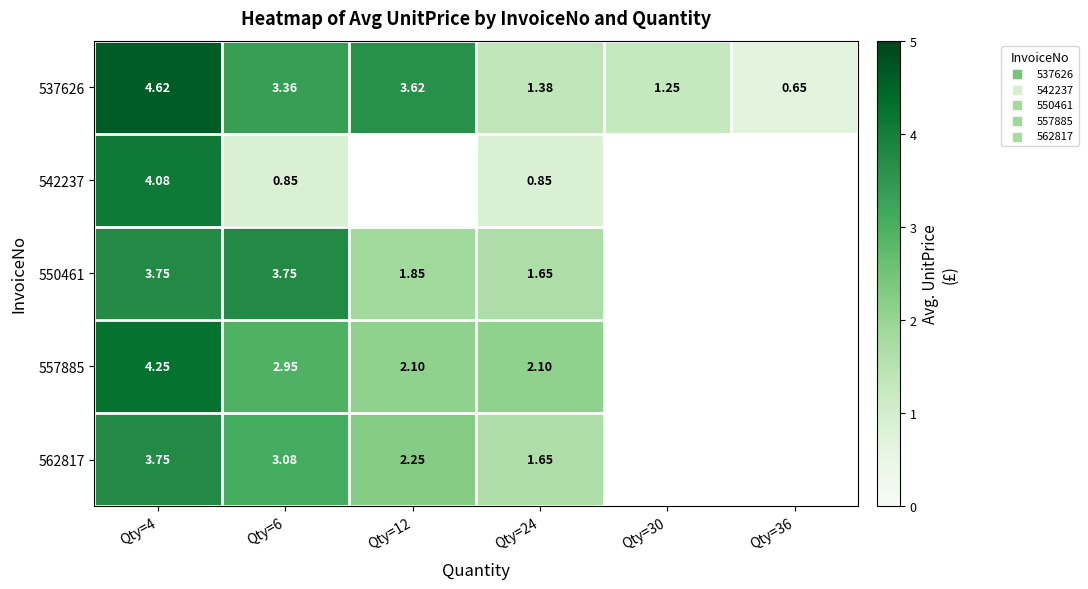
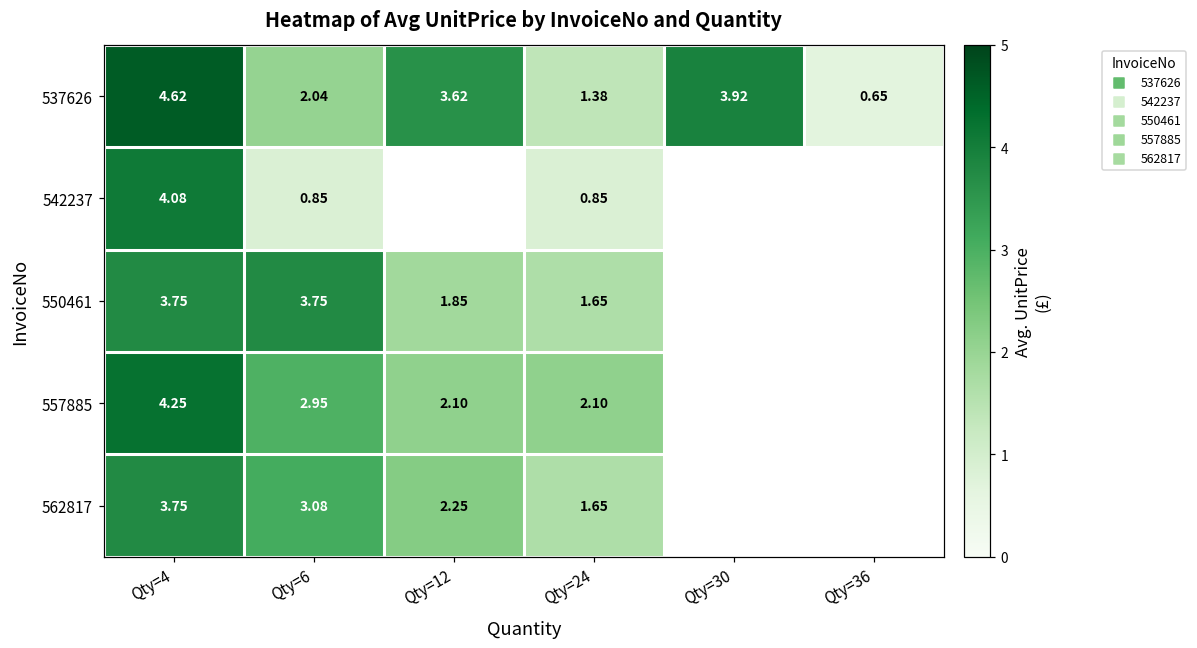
  {
    "537626": {
      "Qty=4": 4.62,
-     "Qty=6": 3.36,
+     "Qty=6": 2.04,
      "Qty=12": 3.62,
      "Qty=24": 1.38,
-     "Qty=30": 1.25,
+     "Qty=30": 3.92,
      "Qty=36": 0.65
    },
    "542237": {
      "Qty=4": 4.08,
      "Qty=6": 0.85,
      "Qty=24": 0.85
    },
    "550461": {
      "Qty=4": 3.75,
      "Qty=6": 3.75,
      "Qty=12": 1.85,
      "Qty=24": 1.65
    },
    "557885": {
      "Qty=4": 4.25,
      "Qty=6": 2.95,
      "Qty=12": 2.10,
      "Qty=24": 2.10
    },
    "562817": {
      "Qty=4": 3.75,
      "Qty=6": 3.08,
      "Qty=12": 2.25,
      "Qty=24": 1.65
    }
  }
